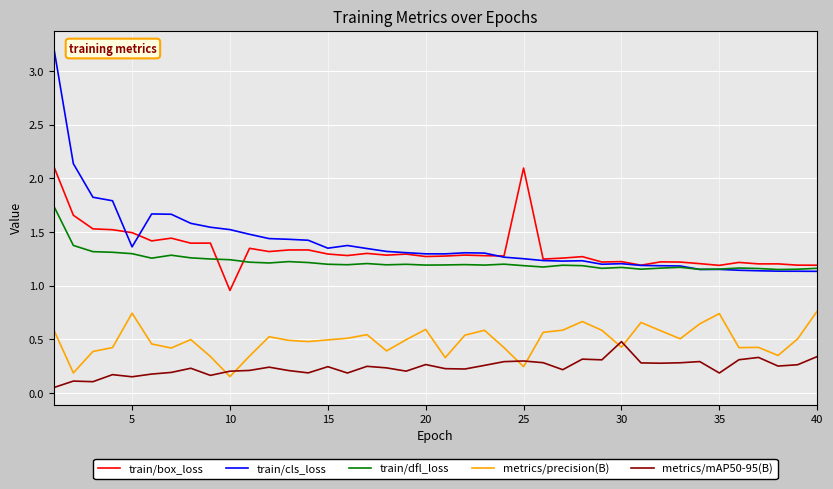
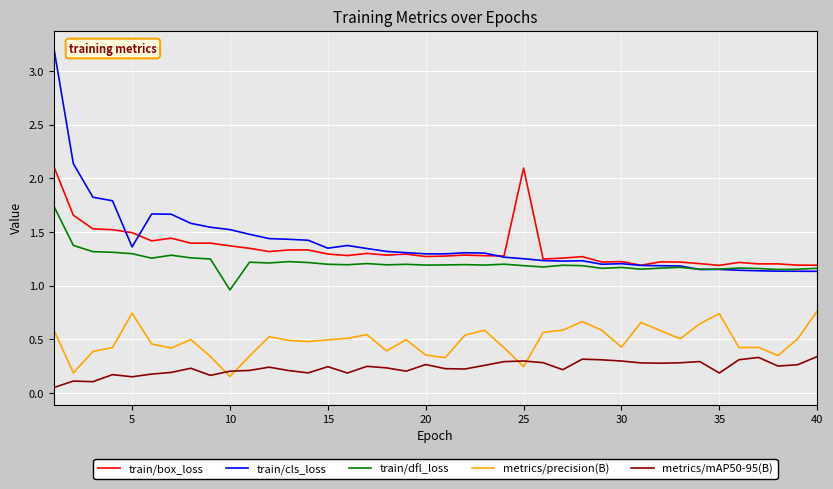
  {
    "train/box_loss": {
      "5": 1.49,
-     "10": 0.96,
+     "10": 1.37,
      "15": 1.30,
      "20": 1.27,
      "25": 2.10,
      "35": 1.19,
      "40": 1.19
    },
    "train/cls_loss": {
      "5": 1.36,
      "10": 1.52,
      "15": 1.35,
      "20": 1.30,
      "25": 1.25,
      "40": 1.13
    },
    "train/dfl_loss": {
      "5": 1.30,
-     "10": 1.24,
+     "10": 0.96,
      "15": 1.20,
      "20": 1.19,
      "25": 1.19,
      "30": 1.17,
      "40": 1.16
    },
    "metrics/precision(B)": {
      "5": 0.74,
      "10": 0.15,
      "15": 0.50,
-     "20": 0.59,
+     "20": 0.35,
      "25": 0.25,
      "30": 0.43,
      "35": 0.74,
      "40": 0.76
    },
    "metrics/mAP50-95(B)": {
      "5": 0.15,
      "10": 0.20,
      "15": 0.25,
      "20": 0.27,
      "25": 0.30,
-     "30": 0.48,
+     "30": 0.30,
      "35": 0.19,
      "40": 0.34
    }
  }
